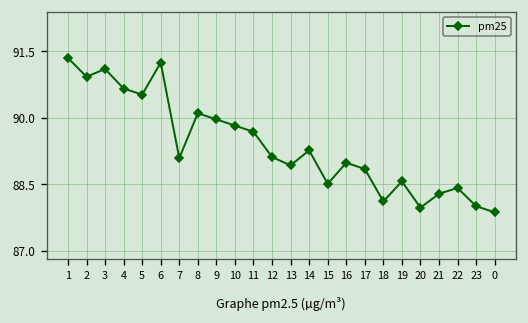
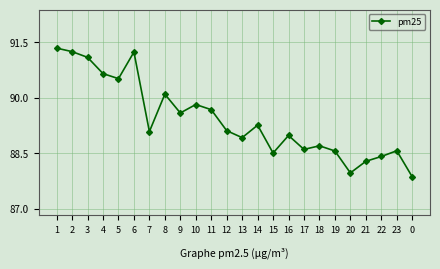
  {
    "1": 91.3,
-   "2": 90.9,
+   "2": 91.3,
    "3": 91.1,
    "4": 90.7,
    "5": 90.5,
    "6": 91.2,
    "7": 89.1,
    "8": 90.1,
-   "9": 90.0,
+   "9": 89.6,
    "10": 89.8,
    "11": 89.7,
    "12": 89.1,
    "13": 88.9,
    "14": 89.3,
    "15": 88.5,
    "16": 89.0,
-   "17": 88.8,
-   "18": 88.1,
+   "17": 88.6,
+   "18": 88.7,
    "19": 88.6,
    "20": 88.0,
    "21": 88.3,
    "22": 88.4,
-   "23": 88.0,
+   "23": 88.6,
    "0": 87.9
  }
